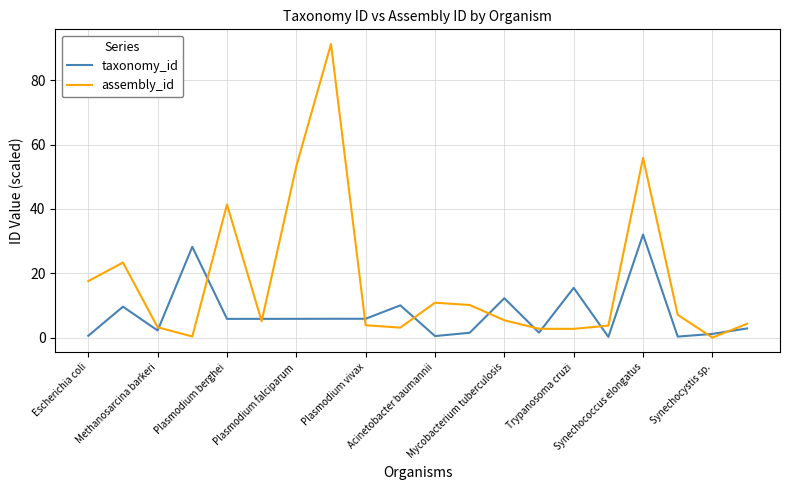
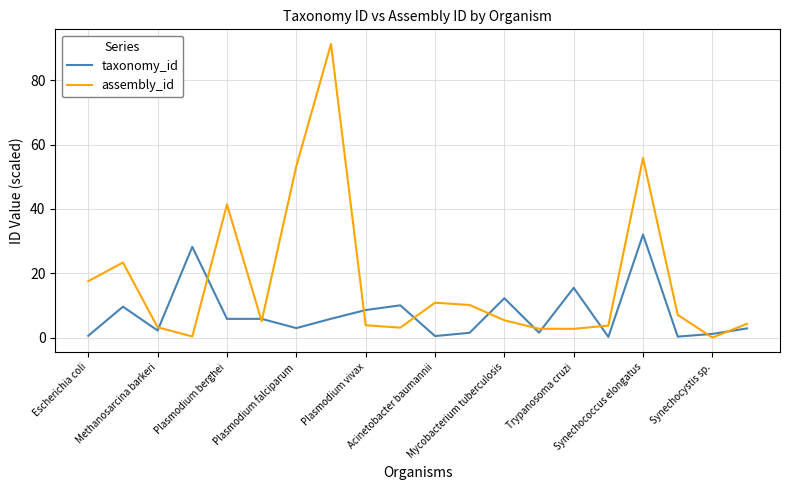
  {
    "taxonomy_id": {
      "Escherichia coli": 1,
      "Methanosarcina barkeri": 2,
      "Plasmodium berghei": 6,
-     "Plasmodium falciparum": 6,
-     "Plasmodium vivax": 6,
+     "Plasmodium falciparum": 3,
+     "Plasmodium vivax": 9,
      "Acinetobacter baumannii": 0,
      "Mycobacterium tuberculosis": 12,
      "Trypanosoma cruzi": 15,
      "Synechococcus elongatus": 32,
      "Synechocystis sp.": 1
    },
    "assembly_id": {
      "Escherichia coli": 18,
      "Methanosarcina barkeri": 3,
      "Plasmodium berghei": 41,
      "Plasmodium falciparum": 53,
      "Plasmodium vivax": 4,
      "Acinetobacter baumannii": 11,
      "Mycobacterium tuberculosis": 5,
      "Trypanosoma cruzi": 3,
      "Synechococcus elongatus": 56,
      "Synechocystis sp.": 0
    }
  }
